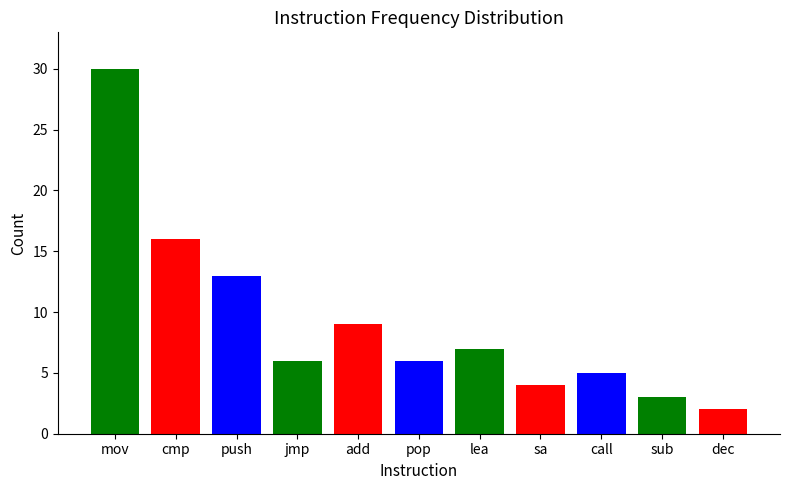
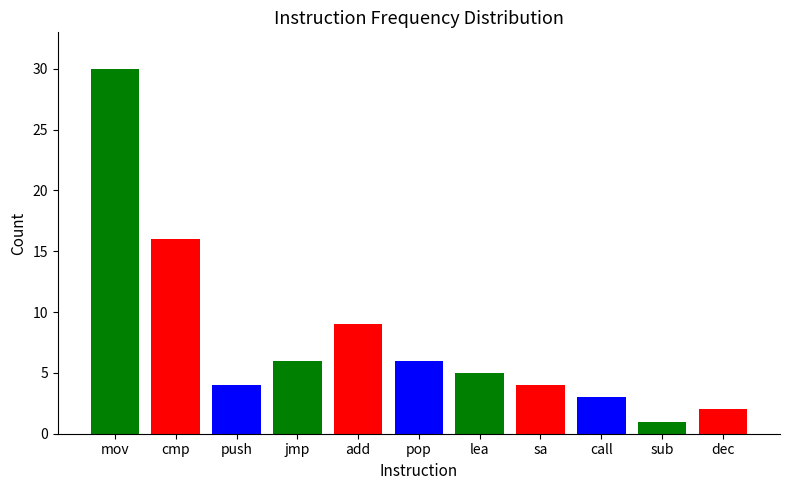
  {
    "mov": 30,
    "cmp": 16,
-   "push": 13,
+   "push": 4,
    "jmp": 6,
    "add": 9,
    "pop": 6,
-   "lea": 7,
+   "lea": 5,
    "sa": 4,
-   "call": 5,
-   "sub": 3,
+   "call": 3,
+   "sub": 1,
    "dec": 2
  }
